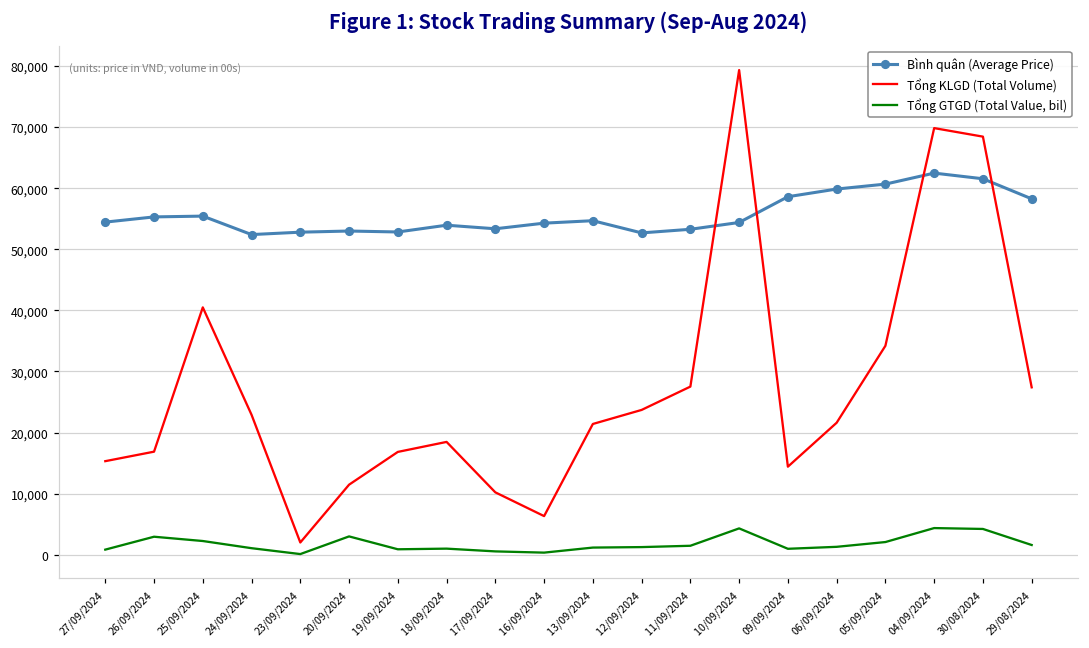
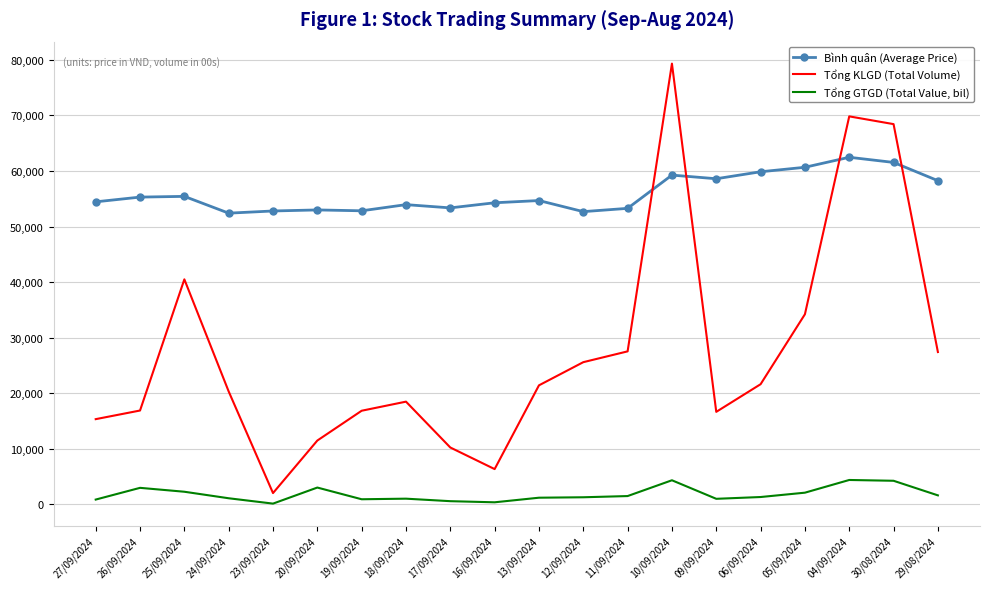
  {
    "Bình quân (Average Price)": {
      "27/09/2024": "54,000",
      "26/09/2024": "55,000",
      "25/09/2024": "55,000",
      "24/09/2024": "52,000",
      "23/09/2024": "53,000",
      "20/09/2024": "53,000",
      "19/09/2024": "53,000",
      "18/09/2024": "54,000",
      "17/09/2024": "53,000",
      "16/09/2024": "54,000",
      "13/09/2024": "55,000",
      "12/09/2024": "53,000",
      "11/09/2024": "53,000",
-     "10/09/2024": "54,000",
+     "10/09/2024": "59,000",
      "09/09/2024": "59,000",
      "06/09/2024": "60,000",
      "05/09/2024": "61,000",
      "04/09/2024": "62,000",
      "30/08/2024": "62,000",
      "29/08/2024": "58,000"
    },
    "Tổng KLGD (Total Volume)": {
      "27/09/2024": "15,000",
      "26/09/2024": "17,000",
      "25/09/2024": "40,000",
-     "24/09/2024": "23,000",
+     "24/09/2024": "20,000",
      "23/09/2024": "2,000",
      "20/09/2024": "11,000",
      "19/09/2024": "17,000",
      "18/09/2024": "18,000",
      "17/09/2024": "10,000",
      "16/09/2024": "6,000",
      "13/09/2024": "21,000",
-     "12/09/2024": "24,000",
+     "12/09/2024": "26,000",
      "11/09/2024": "28,000",
      "10/09/2024": "79,000",
-     "09/09/2024": "14,000",
+     "09/09/2024": "17,000",
      "06/09/2024": "22,000",
      "05/09/2024": "34,000",
      "04/09/2024": "70,000",
      "30/08/2024": "68,000",
      "29/08/2024": "27,000"
    },
    "Tổng GTGD (Total Value, bil)": {
      "27/09/2024": "1,000",
      "26/09/2024": "3,000",
      "25/09/2024": "2,000",
      "24/09/2024": "1,000",
      "23/09/2024": "0",
      "20/09/2024": "3,000",
      "19/09/2024": "1,000",
      "18/09/2024": "1,000",
      "17/09/2024": "1,000",
      "16/09/2024": "0",
      "13/09/2024": "1,000",
      "12/09/2024": "1,000",
      "11/09/2024": "1,000",
      "10/09/2024": "4,000",
      "09/09/2024": "1,000",
      "06/09/2024": "1,000",
      "05/09/2024": "2,000",
      "04/09/2024": "4,000",
      "30/08/2024": "4,000",
      "29/08/2024": "2,000"
    }
  }
